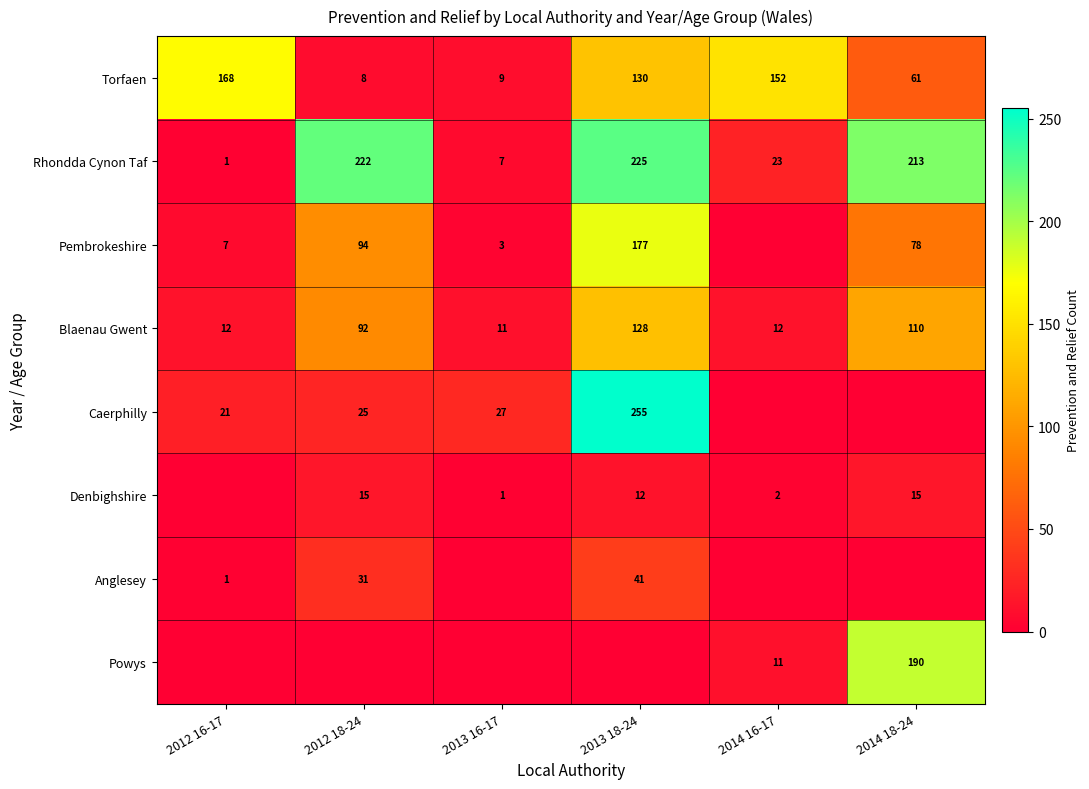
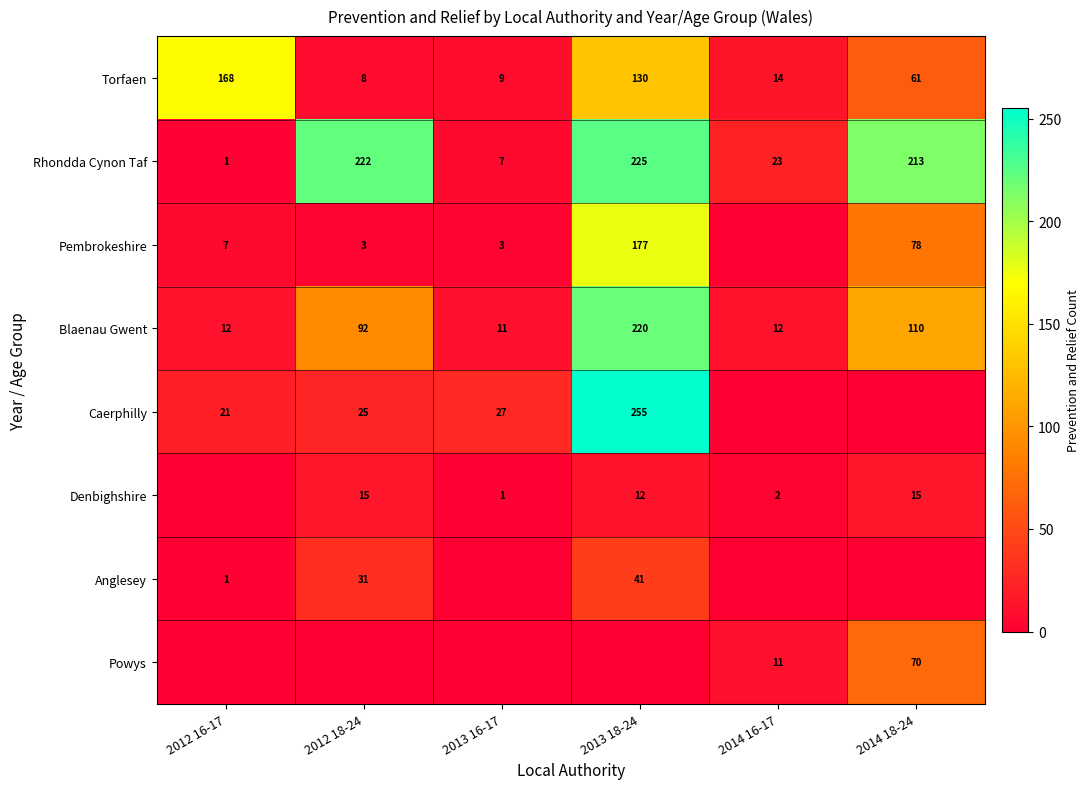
  {
    "Torfaen": {
      "2012 16-17": 168,
      "2012 18-24": 8,
      "2013 16-17": 9,
      "2013 18-24": 130,
-     "2014 16-17": 152,
+     "2014 16-17": 14,
      "2014 18-24": 61
    },
    "Rhondda Cynon Taf": {
      "2012 16-17": 1,
      "2012 18-24": 222,
      "2013 16-17": 7,
      "2013 18-24": 225,
      "2014 16-17": 23,
      "2014 18-24": 213
    },
    "Pembrokeshire": {
      "2012 16-17": 7,
-     "2012 18-24": 94,
+     "2012 18-24": 3,
      "2013 16-17": 3,
      "2013 18-24": 177,
      "2014 18-24": 78
    },
    "Blaenau Gwent": {
      "2012 16-17": 12,
      "2012 18-24": 92,
      "2013 16-17": 11,
-     "2013 18-24": 128,
+     "2013 18-24": 220,
      "2014 16-17": 12,
      "2014 18-24": 110
    },
    "Caerphilly": {
      "2012 16-17": 21,
      "2012 18-24": 25,
      "2013 16-17": 27,
      "2013 18-24": 255
    },
    "Denbighshire": {
      "2012 18-24": 15,
      "2013 16-17": 1,
      "2013 18-24": 12,
      "2014 16-17": 2,
      "2014 18-24": 15
    },
    "Anglesey": {
      "2012 16-17": 1,
      "2012 18-24": 31,
      "2013 18-24": 41
    },
    "Powys": {
      "2014 16-17": 11,
-     "2014 18-24": 190
+     "2014 18-24": 70
    }
  }
